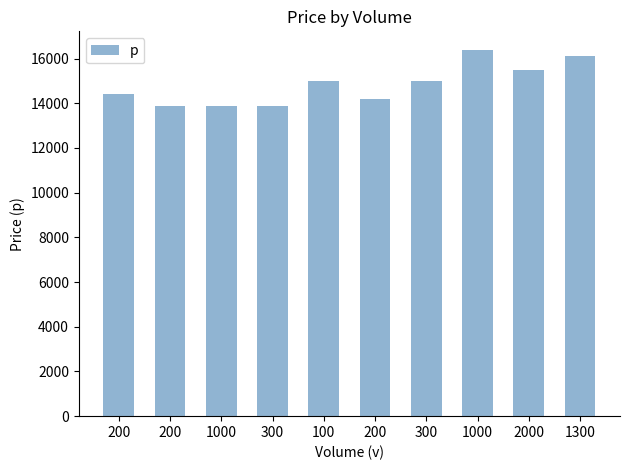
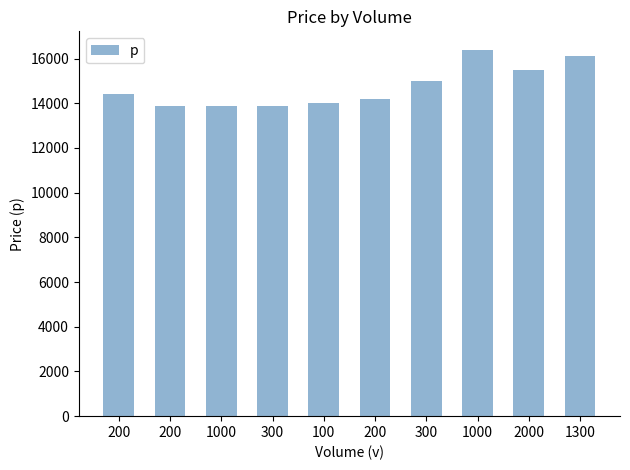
  {
-   "100": 15000,
+   "100": 14000,
    "2000": 15500,
    "1300": 16100
  }
